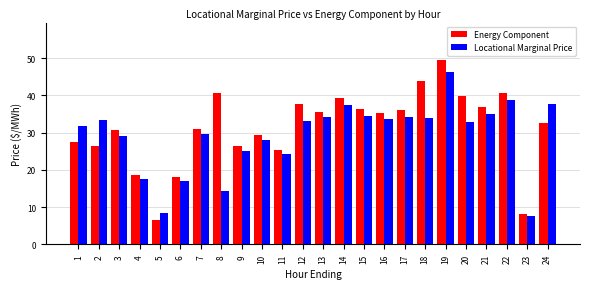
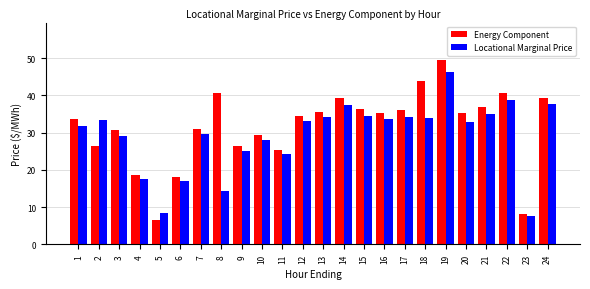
  {
    "Energy Component": {
-     "1": 27,
+     "1": 34,
      "2": 26,
      "3": 31,
      "4": 19,
      "5": 7,
      "6": 18,
      "7": 31,
      "8": 41,
      "9": 26,
      "10": 29,
      "11": 25,
-     "12": 38,
+     "12": 35,
      "13": 36,
      "14": 39,
      "15": 36,
      "16": 35,
      "17": 36,
      "18": 44,
      "19": 50,
-     "20": 40,
+     "20": 35,
      "21": 37,
      "22": 41,
      "23": 8,
-     "24": 32
+     "24": 39
    },
    "Locational Marginal Price": {
      "1": 32,
      "2": 33,
      "3": 29,
      "4": 17,
      "5": 8,
      "6": 17,
      "7": 30,
      "8": 14,
      "9": 25,
      "10": 28,
      "11": 24,
      "12": 33,
      "13": 34,
      "14": 37,
      "15": 35,
      "16": 34,
      "17": 34,
      "18": 34,
      "19": 46,
      "20": 33,
      "21": 35,
      "22": 39,
      "23": 8,
      "24": 38
    }
  }
